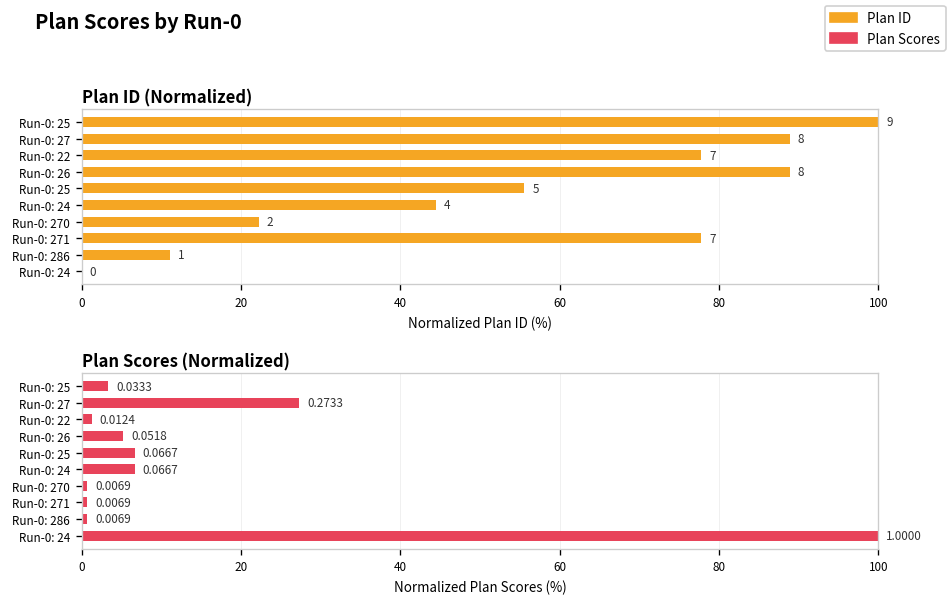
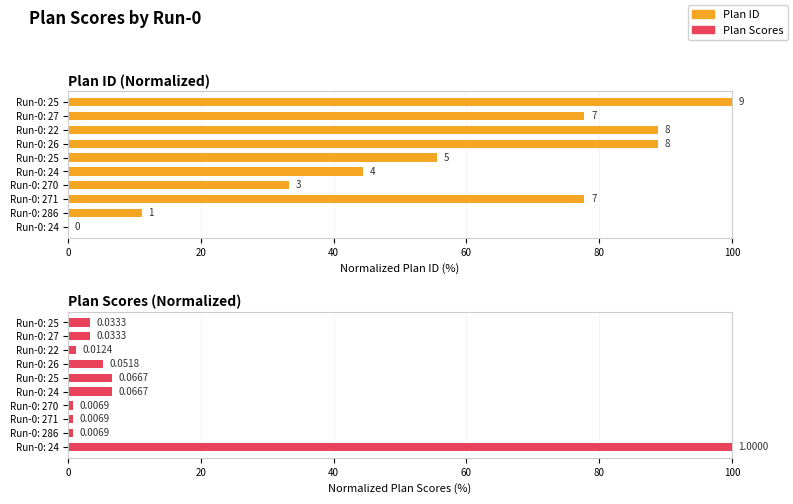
  {
    "Plan ID (Normalized)": {
-     "Run-0: 27": 8,
-     "Run-0: 22": 7,
-     "Run-0: 270": 2
+     "Run-0: 27": 7,
+     "Run-0: 22": 8,
+     "Run-0: 270": 3
    },
    "Plan Scores (Normalized)": {
-     "Run-0: 27": 0.2733
+     "Run-0: 27": 0.0333
    }
  }
